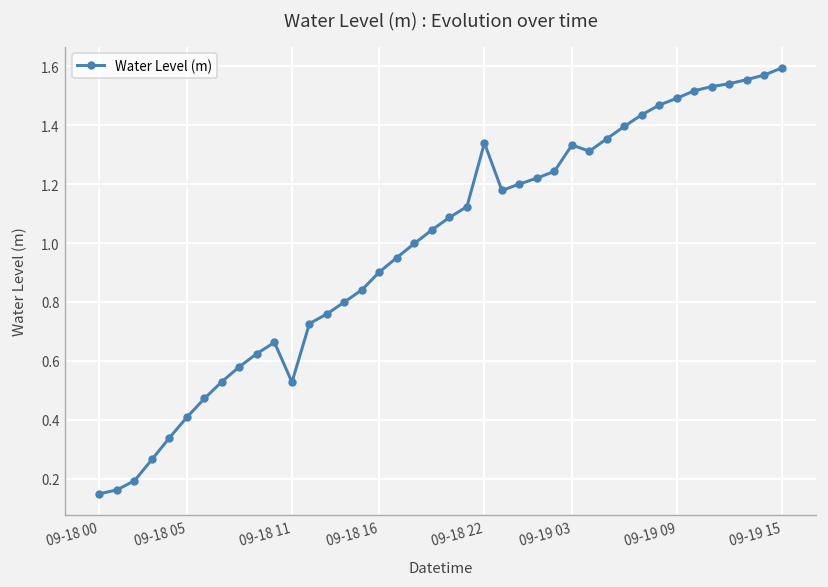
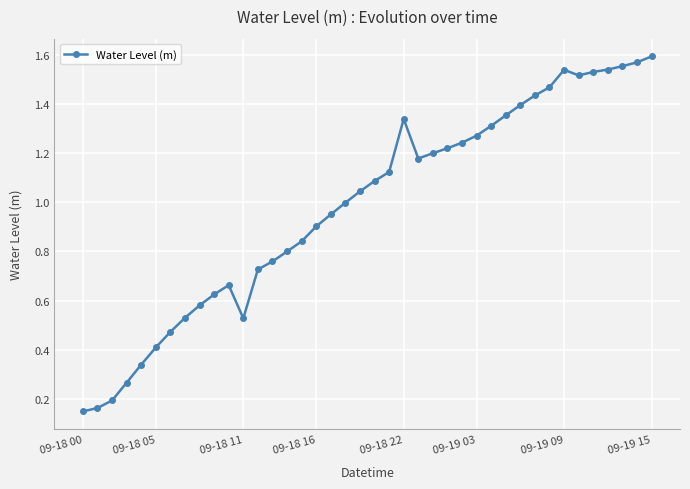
  {
    "09-18 00": 0.15,
    "09-18 05": 0.41,
    "09-18 11": 0.53,
    "09-18 16": 0.90,
    "09-18 22": 1.34,
-   "09-19 03": 1.33,
-   "09-19 09": 1.49,
+   "09-19 03": 1.27,
+   "09-19 09": 1.54,
    "09-19 15": 1.59
  }
